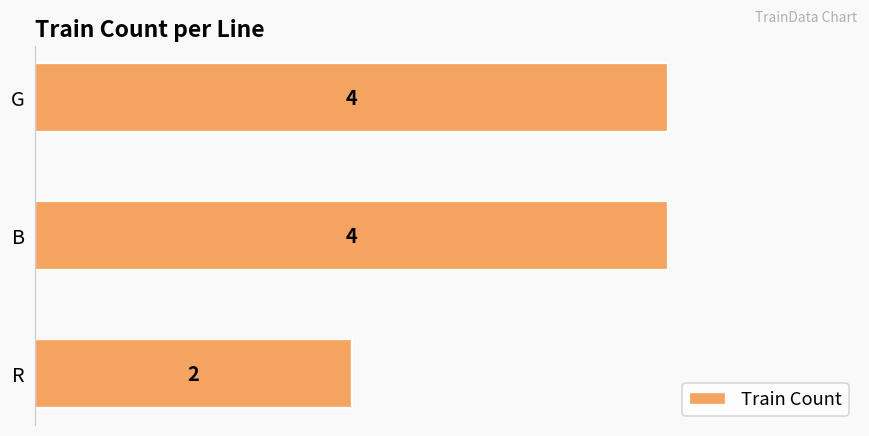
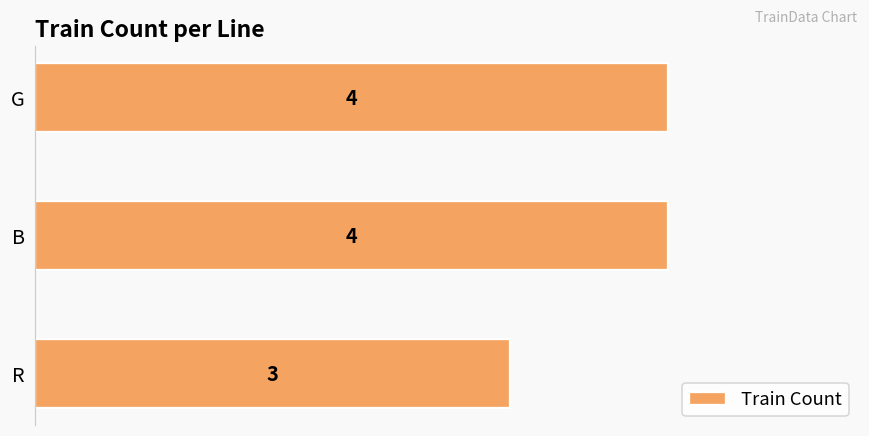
  {
    "G": 4,
    "B": 4,
-   "R": 2
+   "R": 3
  }
